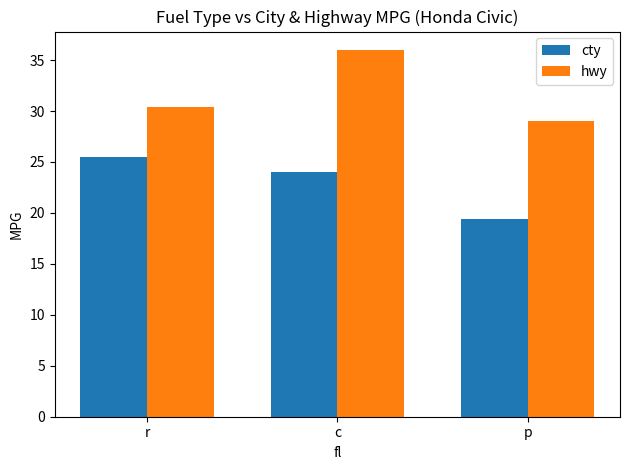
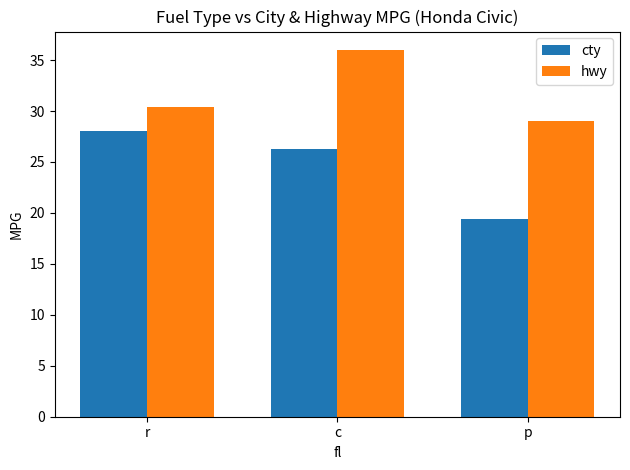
  {
    "cty": {
-     "r": 25.5,
-     "c": 24.0,
+     "r": 28.0,
+     "c": 26.3,
      "p": 19.4
    },
    "hwy": {
      "r": 30.4,
      "c": 36.0,
      "p": 29.0
    }
  }
